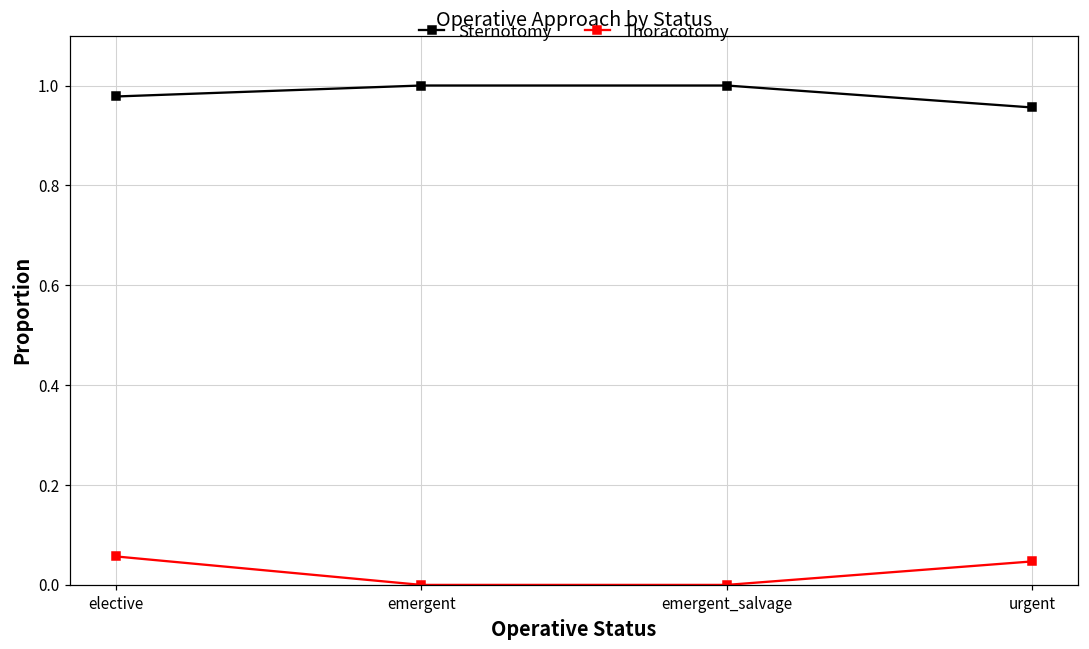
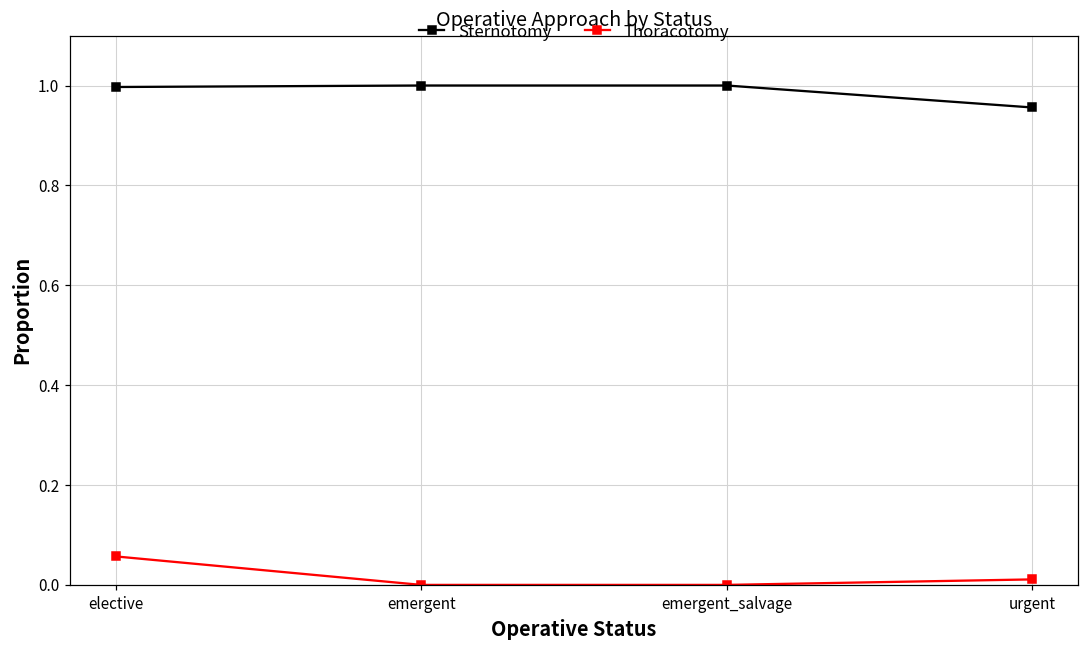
  {
    "Sternotomy": {
-     "elective": 0.98,
+     "elective": 1.00,
      "emergent": 1.00,
      "emergent_salvage": 1.00,
      "urgent": 0.96
    },
    "Thoracotomy": {
      "elective": 0.06,
      "emergent": 0.00,
      "emergent_salvage": 0.00,
-     "urgent": 0.05
+     "urgent": 0.01
    }
  }
